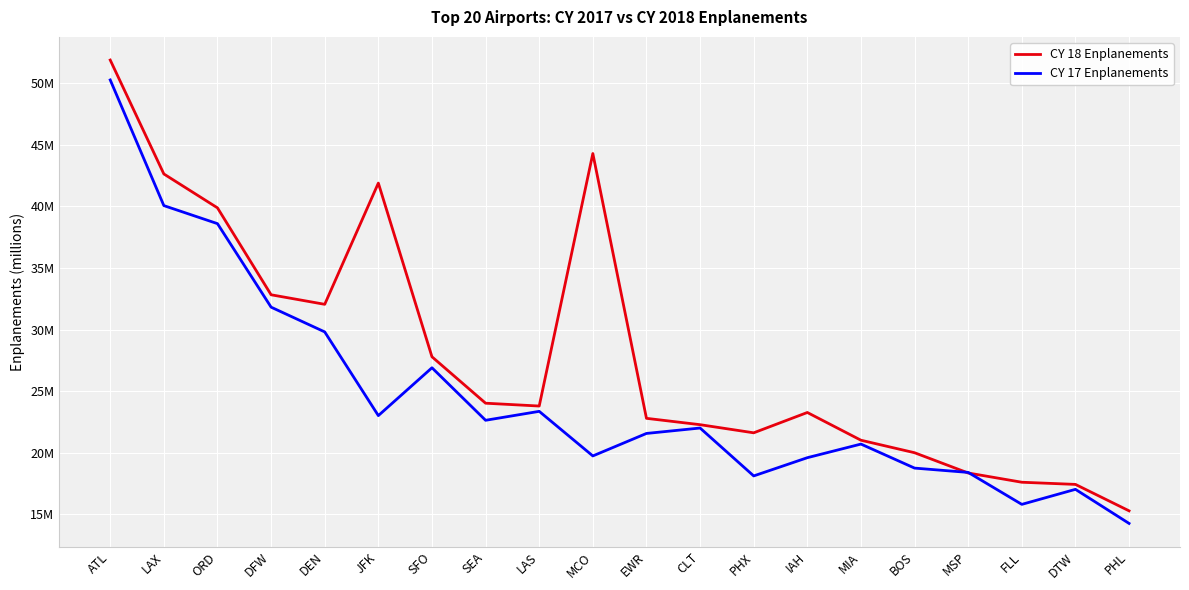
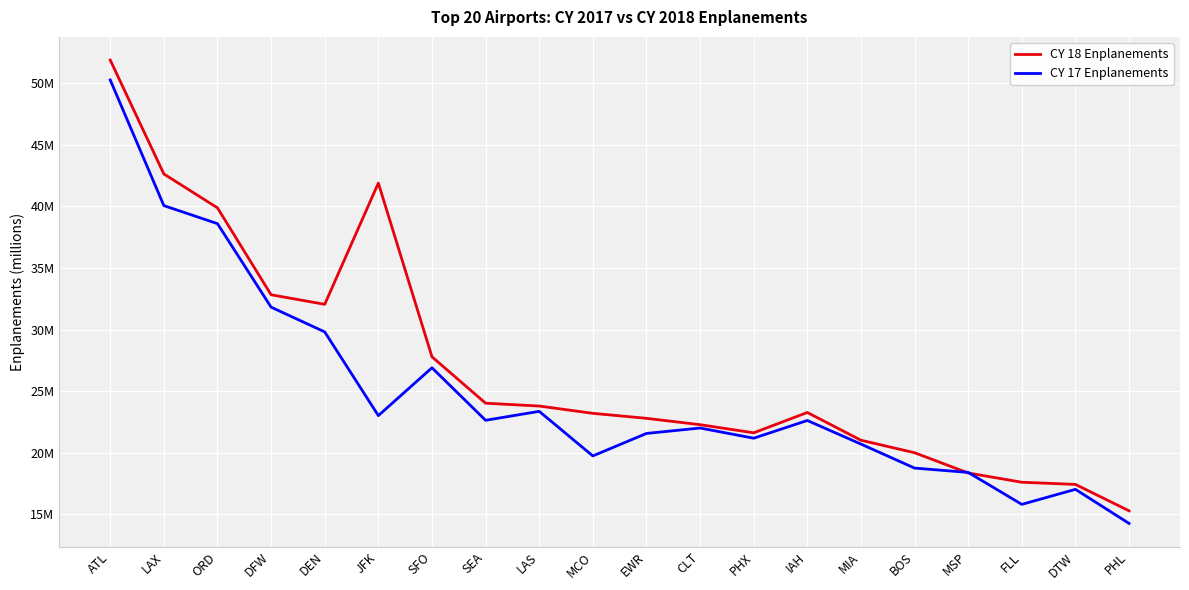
  {
    "CY 18 Enplanements": {
      "ATL": 51900000,
      "LAX": 42600000,
      "ORD": 39900000,
      "DFW": 32800000,
      "DEN": 32000000,
      "JFK": 41900000,
      "SFO": 27800000,
      "SEA": 24000000,
      "LAS": 23800000,
-     "MCO": 44300000,
+     "MCO": 23200000,
      "EWR": 22800000,
      "CLT": 22300000,
      "PHX": 21600000,
      "IAH": 23300000,
      "MIA": 21000000,
      "BOS": 20000000,
      "FLL": 17600000,
      "DTW": 17400000,
      "PHL": 15300000
    },
    "CY 17 Enplanements": {
      "ATL": 50300000,
      "LAX": 40100000,
      "ORD": 38600000,
      "DFW": 31800000,
      "DEN": 29800000,
      "JFK": 23000000,
      "SFO": 26900000,
      "SEA": 22600000,
      "LAS": 23400000,
      "MCO": 19700000,
      "EWR": 21600000,
      "CLT": 22000000,
-     "PHX": 18100000,
-     "IAH": 19600000,
+     "PHX": 21200000,
+     "IAH": 22600000,
      "MIA": 20700000,
      "BOS": 18800000,
      "FLL": 15800000,
      "DTW": 17000000,
      "PHL": 14300000
    }
  }
